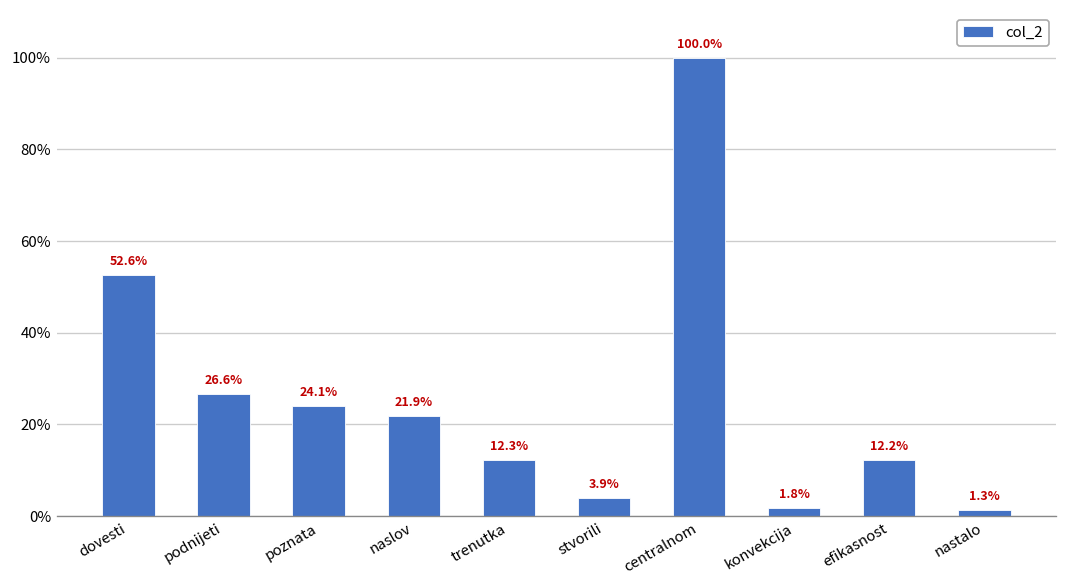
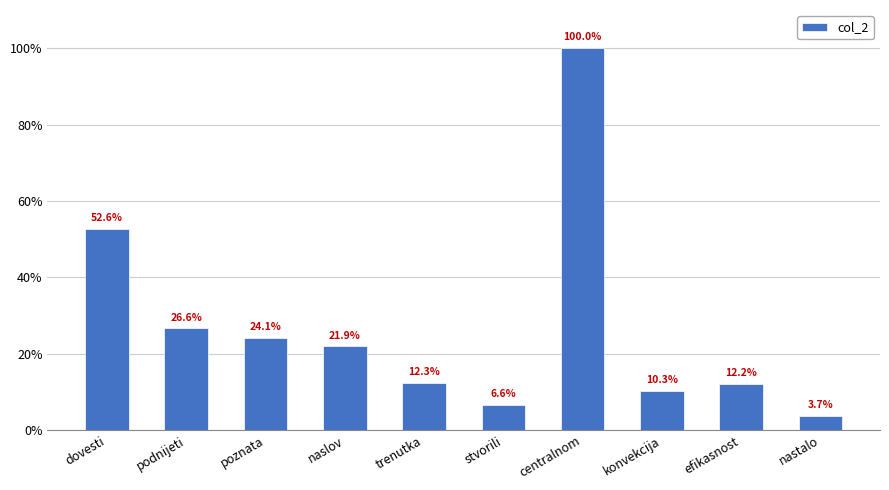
  {
    "dovesti": "52.6%",
    "podnijeti": "26.6%",
    "poznata": "24.1%",
    "naslov": "21.9%",
    "trenutka": "12.3%",
-   "stvorili": "3.9%",
+   "stvorili": "6.6%",
    "centralnom": "100.0%",
-   "konvekcija": "1.8%",
+   "konvekcija": "10.3%",
    "efikasnost": "12.2%",
-   "nastalo": "1.3%"
+   "nastalo": "3.7%"
  }
